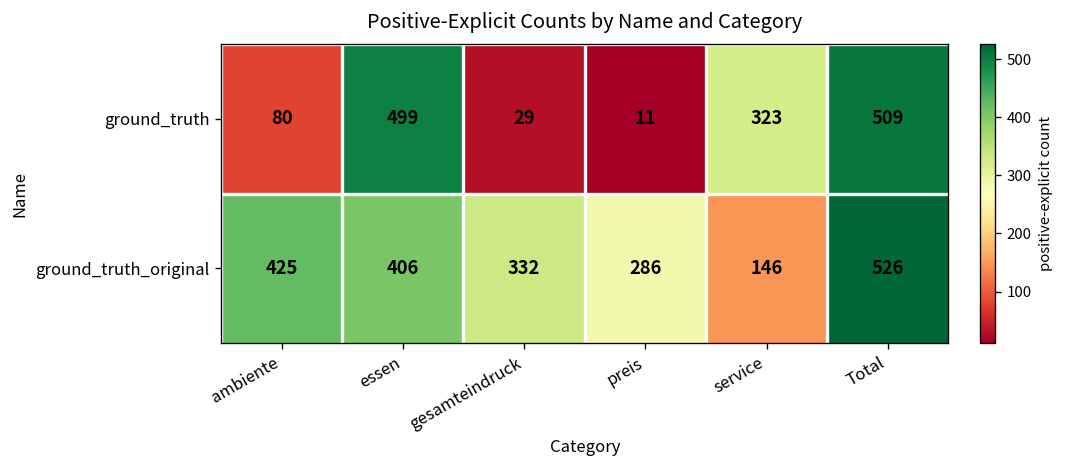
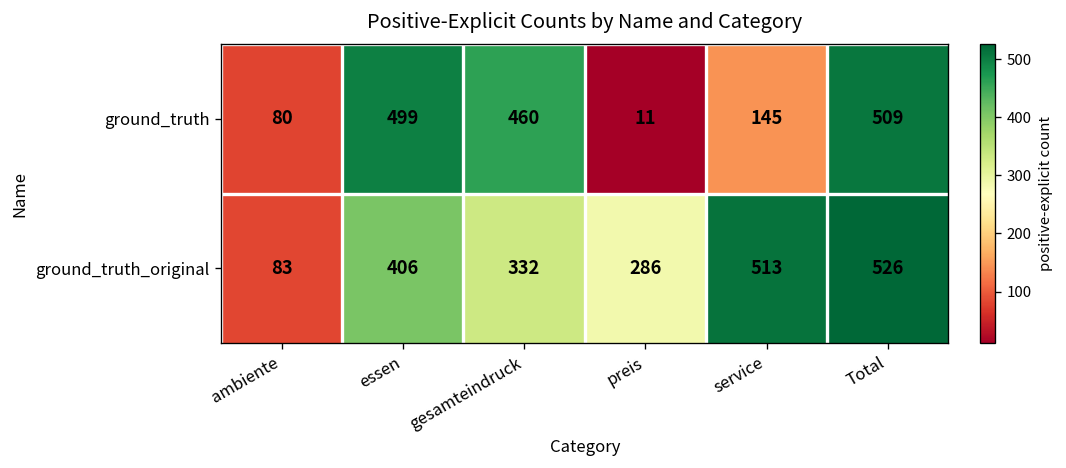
  {
    "ground_truth": {
      "ambiente": 80,
      "essen": 499,
-     "gesamteindruck": 29,
+     "gesamteindruck": 460,
      "preis": 11,
-     "service": 323,
+     "service": 145,
      "Total": 509
    },
    "ground_truth_original": {
-     "ambiente": 425,
+     "ambiente": 83,
      "essen": 406,
      "gesamteindruck": 332,
      "preis": 286,
-     "service": 146,
+     "service": 513,
      "Total": 526
    }
  }
